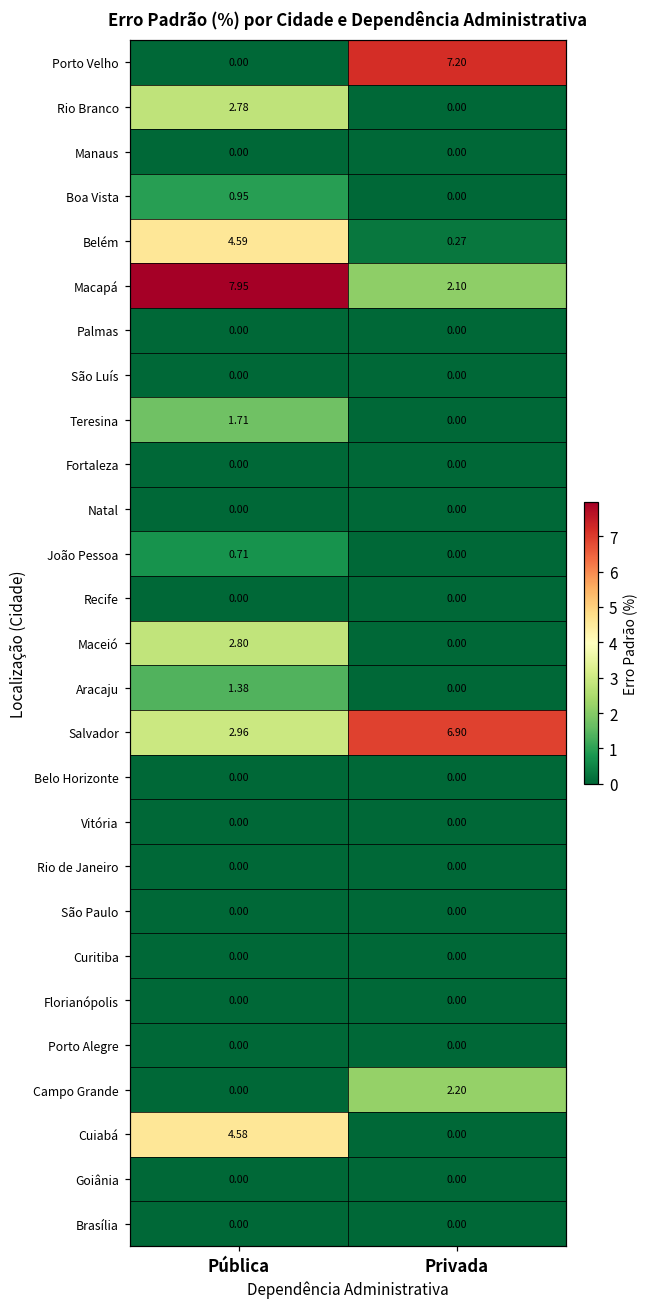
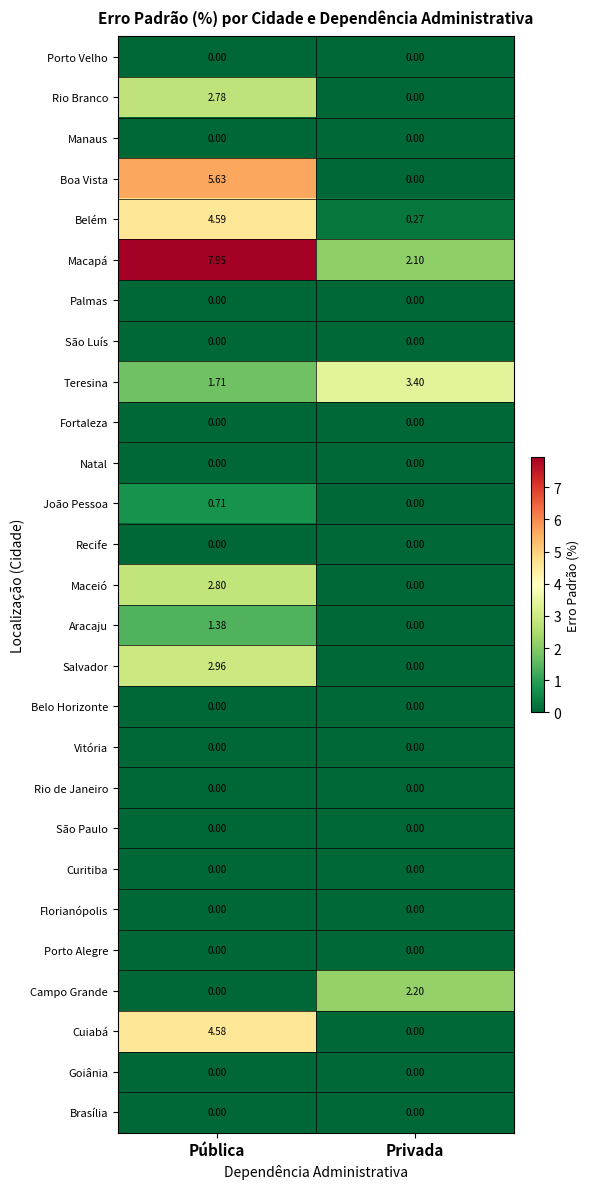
  {
    "Porto Velho": {
      "Pública": 0.00,
-     "Privada": 7.20
+     "Privada": 0.00
    },
    "Rio Branco": {
      "Pública": 2.78,
      "Privada": 0.00
    },
    "Manaus": {
      "Pública": 0.00,
      "Privada": 0.00
    },
    "Boa Vista": {
-     "Pública": 0.95,
+     "Pública": 5.63,
      "Privada": 0.00
    },
    "Belém": {
      "Pública": 4.59,
      "Privada": 0.27
    },
    "Macapá": {
      "Pública": 7.95,
      "Privada": 2.10
    },
    "Palmas": {
      "Pública": 0.00,
      "Privada": 0.00
    },
    "São Luís": {
      "Pública": 0.00,
      "Privada": 0.00
    },
    "Teresina": {
      "Pública": 1.71,
-     "Privada": 0.00
+     "Privada": 3.40
    },
    "Fortaleza": {
      "Pública": 0.00,
      "Privada": 0.00
    },
    "Natal": {
      "Pública": 0.00,
      "Privada": 0.00
    },
    "João Pessoa": {
      "Pública": 0.71,
      "Privada": 0.00
    },
    "Recife": {
      "Pública": 0.00,
      "Privada": 0.00
    },
    "Maceió": {
      "Pública": 2.80,
      "Privada": 0.00
    },
    "Aracaju": {
      "Pública": 1.38,
      "Privada": 0.00
    },
    "Salvador": {
      "Pública": 2.96,
-     "Privada": 6.90
+     "Privada": 0.00
    },
    "Belo Horizonte": {
      "Pública": 0.00,
      "Privada": 0.00
    },
    "Vitória": {
      "Pública": 0.00,
      "Privada": 0.00
    },
    "Rio de Janeiro": {
      "Pública": 0.00,
      "Privada": 0.00
    },
    "São Paulo": {
      "Pública": 0.00,
      "Privada": 0.00
    },
    "Curitiba": {
      "Pública": 0.00,
      "Privada": 0.00
    },
    "Florianópolis": {
      "Pública": 0.00,
      "Privada": 0.00
    },
    "Porto Alegre": {
      "Pública": 0.00,
      "Privada": 0.00
    },
    "Campo Grande": {
      "Pública": 0.00,
      "Privada": 2.20
    },
    "Cuiabá": {
      "Pública": 4.58,
      "Privada": 0.00
    },
    "Goiânia": {
      "Pública": 0.00,
      "Privada": 0.00
    },
    "Brasília": {
      "Pública": 0.00,
      "Privada": 0.00
    }
  }
